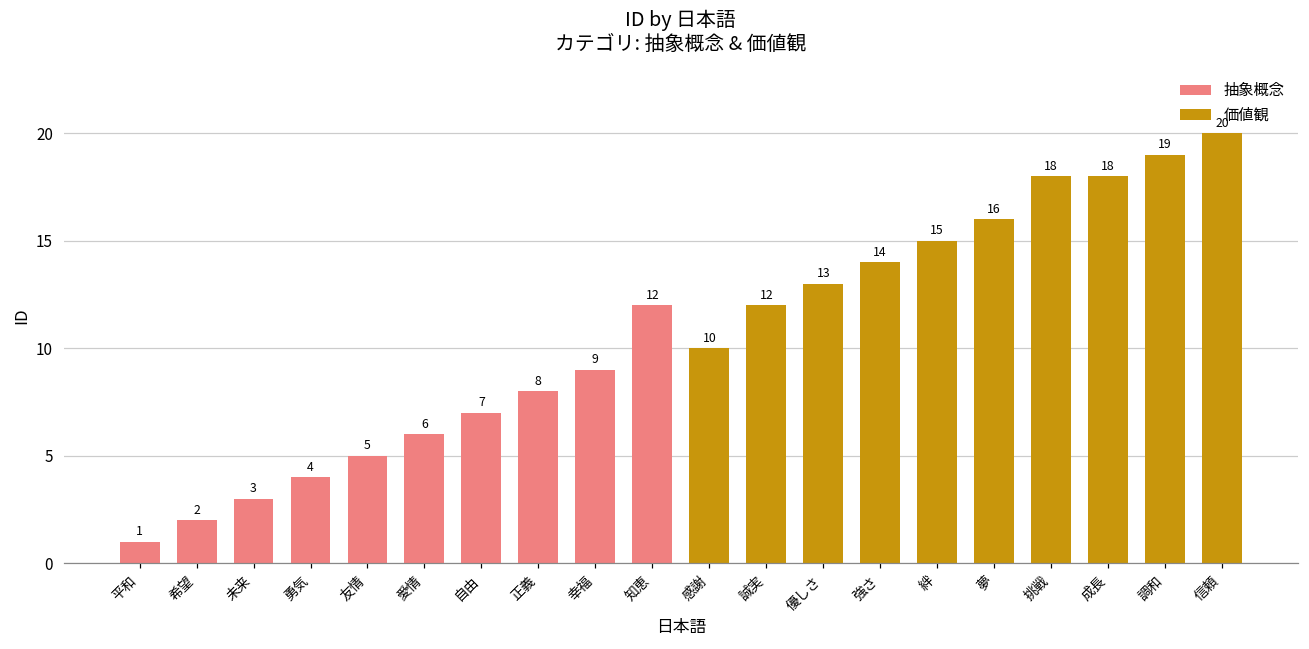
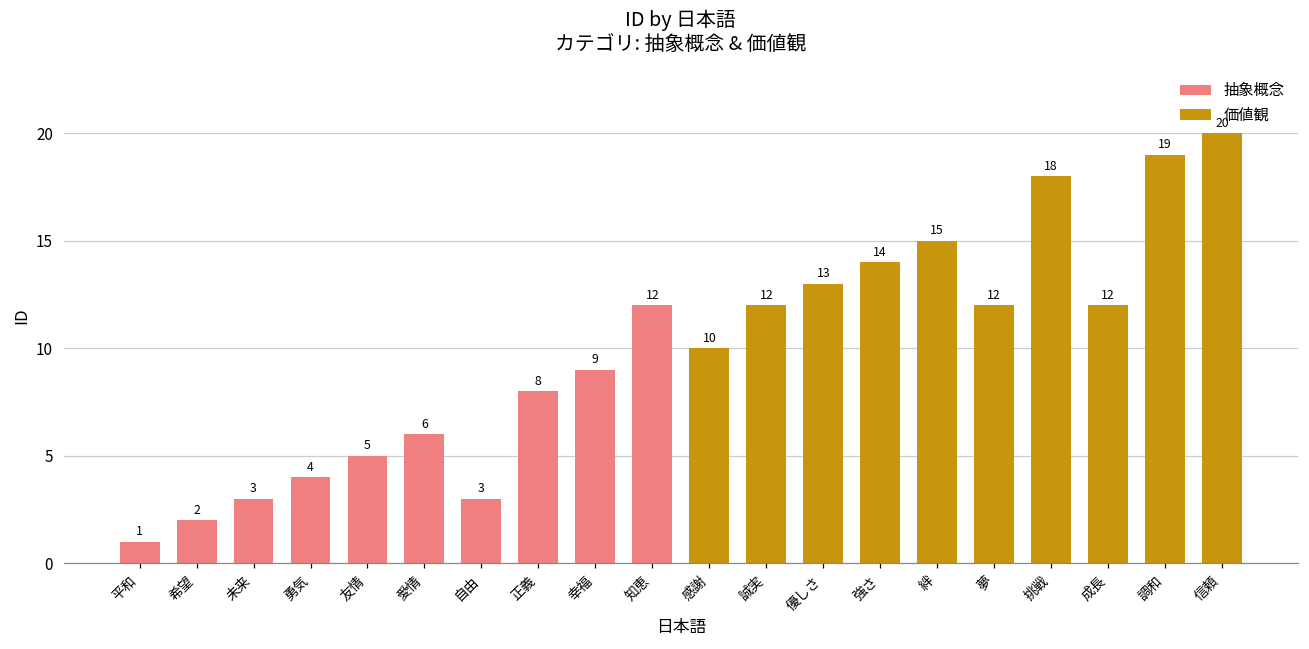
  {
    "平和": 1,
    "希望": 2,
    "未来": 3,
    "勇気": 4,
    "友情": 5,
    "愛情": 6,
-   "自由": 7,
+   "自由": 3,
    "正義": 8,
    "幸福": 9,
    "知恵": 12,
    "感謝": 10,
    "誠実": 12,
    "優しさ": 13,
    "強さ": 14,
    "絆": 15,
-   "夢": 16,
+   "夢": 12,
    "挑戦": 18,
-   "成長": 18,
+   "成長": 12,
    "調和": 19,
    "信頼": 20
  }
